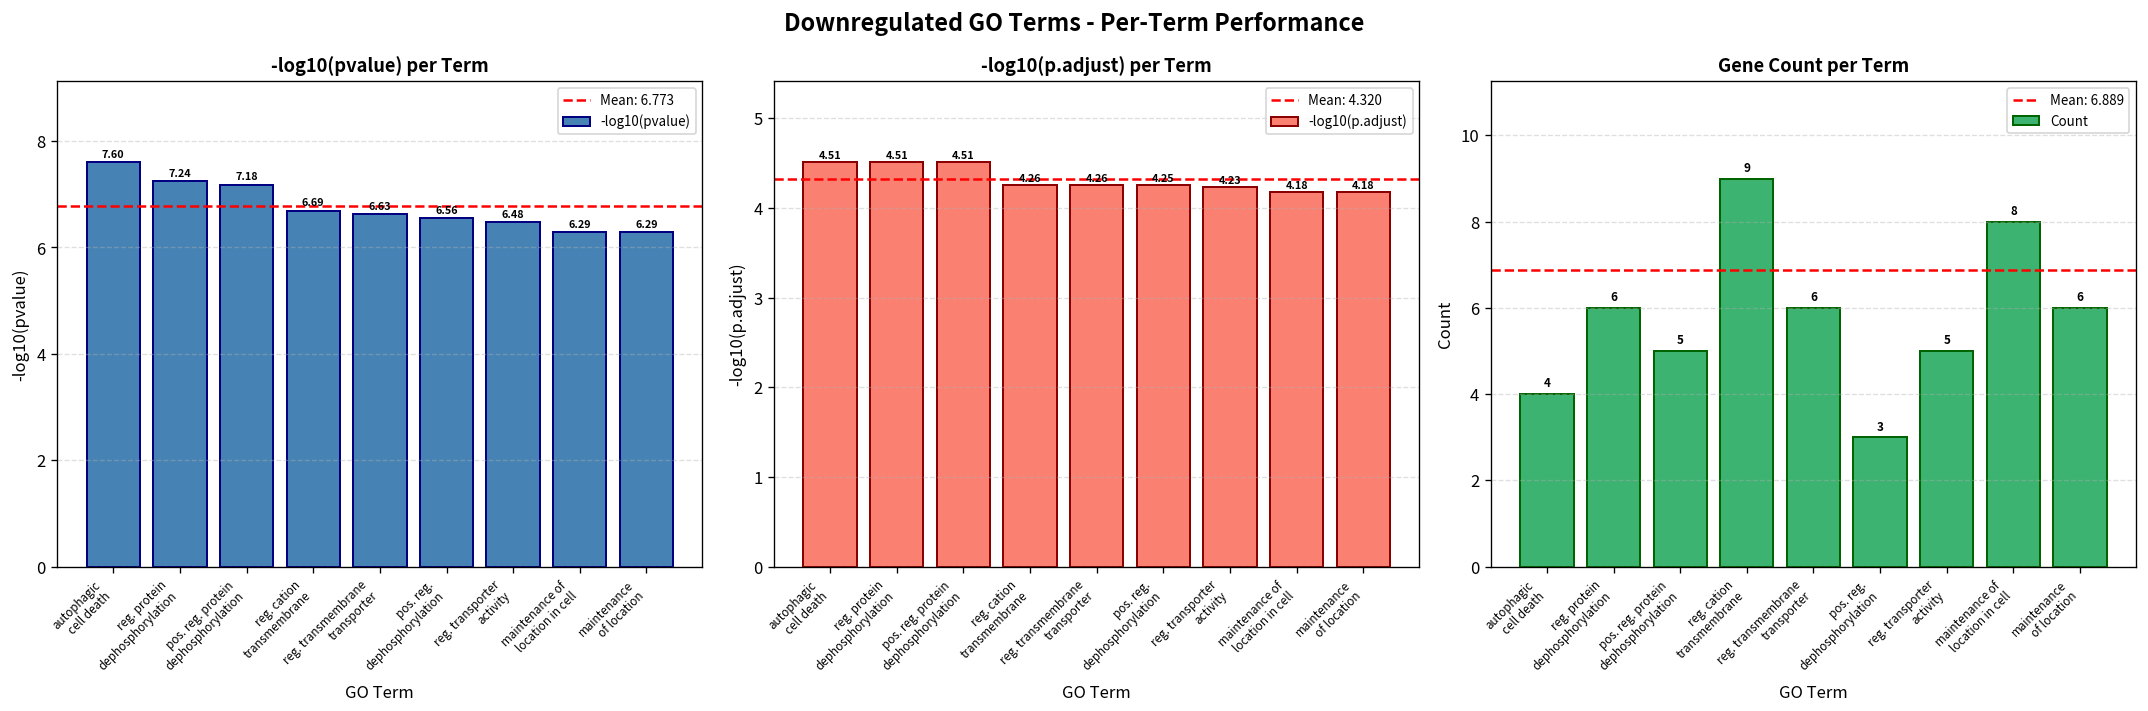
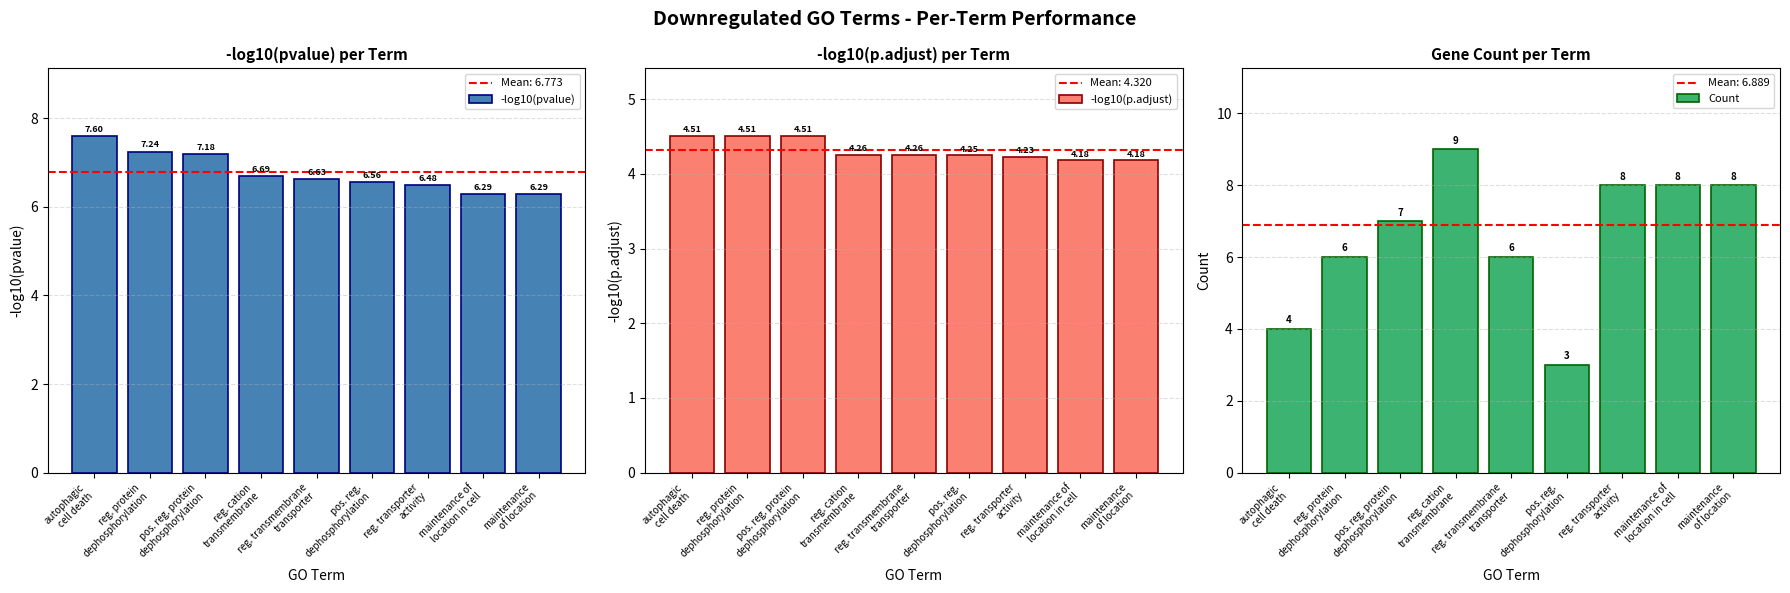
  {
    "-log10(pvalue) per Term": {
      "autophagic cell death": 7.60,
      "reg. protein dephosphorylation": 7.24,
      "pos. reg. protein dephosphorylation": 7.18,
      "reg. cation transmembrane": 6.69,
      "reg. transmembrane transporter": 6.63,
      "pos. reg. dephosphorylation": 6.56,
      "reg. transporter activity": 6.48,
      "maintenance of location in cell": 6.29,
      "maintenance of location": 6.29
    },
    "-log10(p.adjust) per Term": {
      "autophagic cell death": 4.51,
      "reg. protein dephosphorylation": 4.51,
      "pos. reg. protein dephosphorylation": 4.51,
      "reg. cation transmembrane": 4.26,
      "reg. transmembrane transporter": 4.26,
      "pos. reg. dephosphorylation": 4.25,
      "reg. transporter activity": 4.23,
      "maintenance of location in cell": 4.18,
      "maintenance of location": 4.18
    },
    "Gene Count per Term": {
      "autophagic cell death": 4,
      "reg. protein dephosphorylation": 6,
-     "pos. reg. protein dephosphorylation": 5,
+     "pos. reg. protein dephosphorylation": 7,
      "reg. cation transmembrane": 9,
      "reg. transmembrane transporter": 6,
      "pos. reg. dephosphorylation": 3,
-     "reg. transporter activity": 5,
+     "reg. transporter activity": 8,
      "maintenance of location in cell": 8,
-     "maintenance of location": 6
+     "maintenance of location": 8
    }
  }
